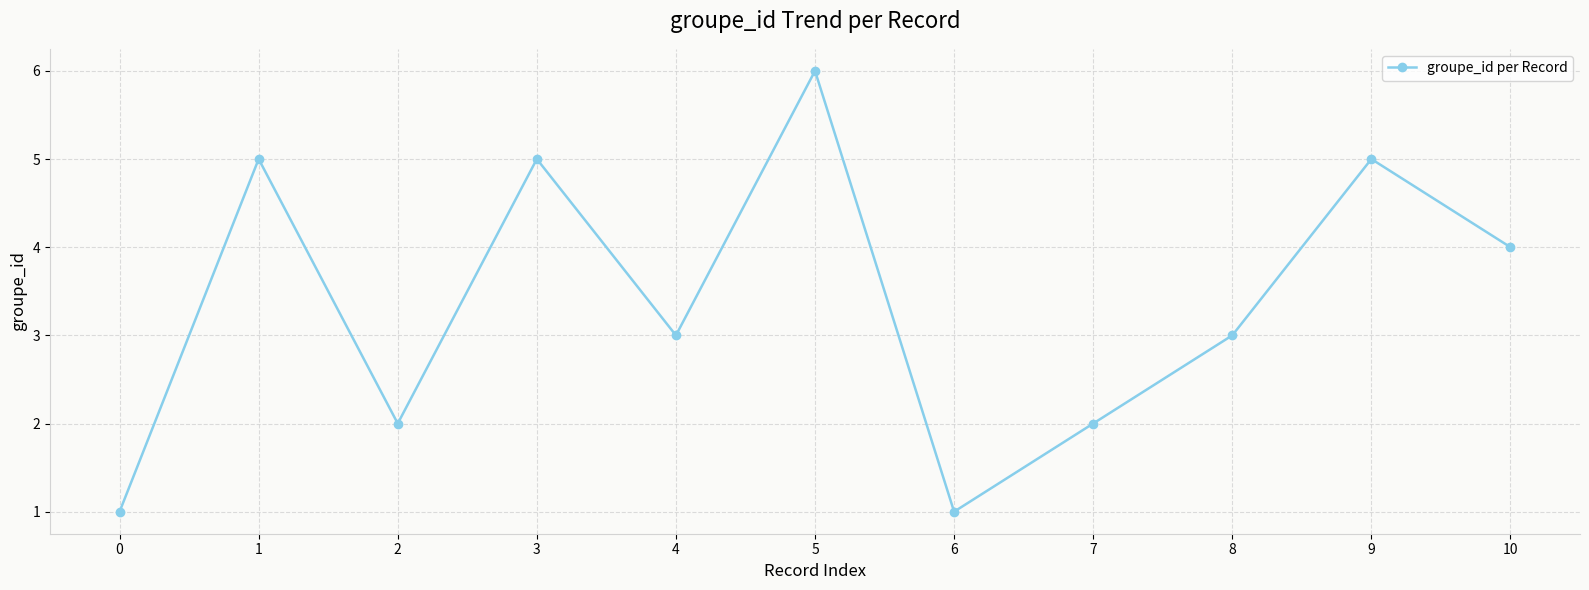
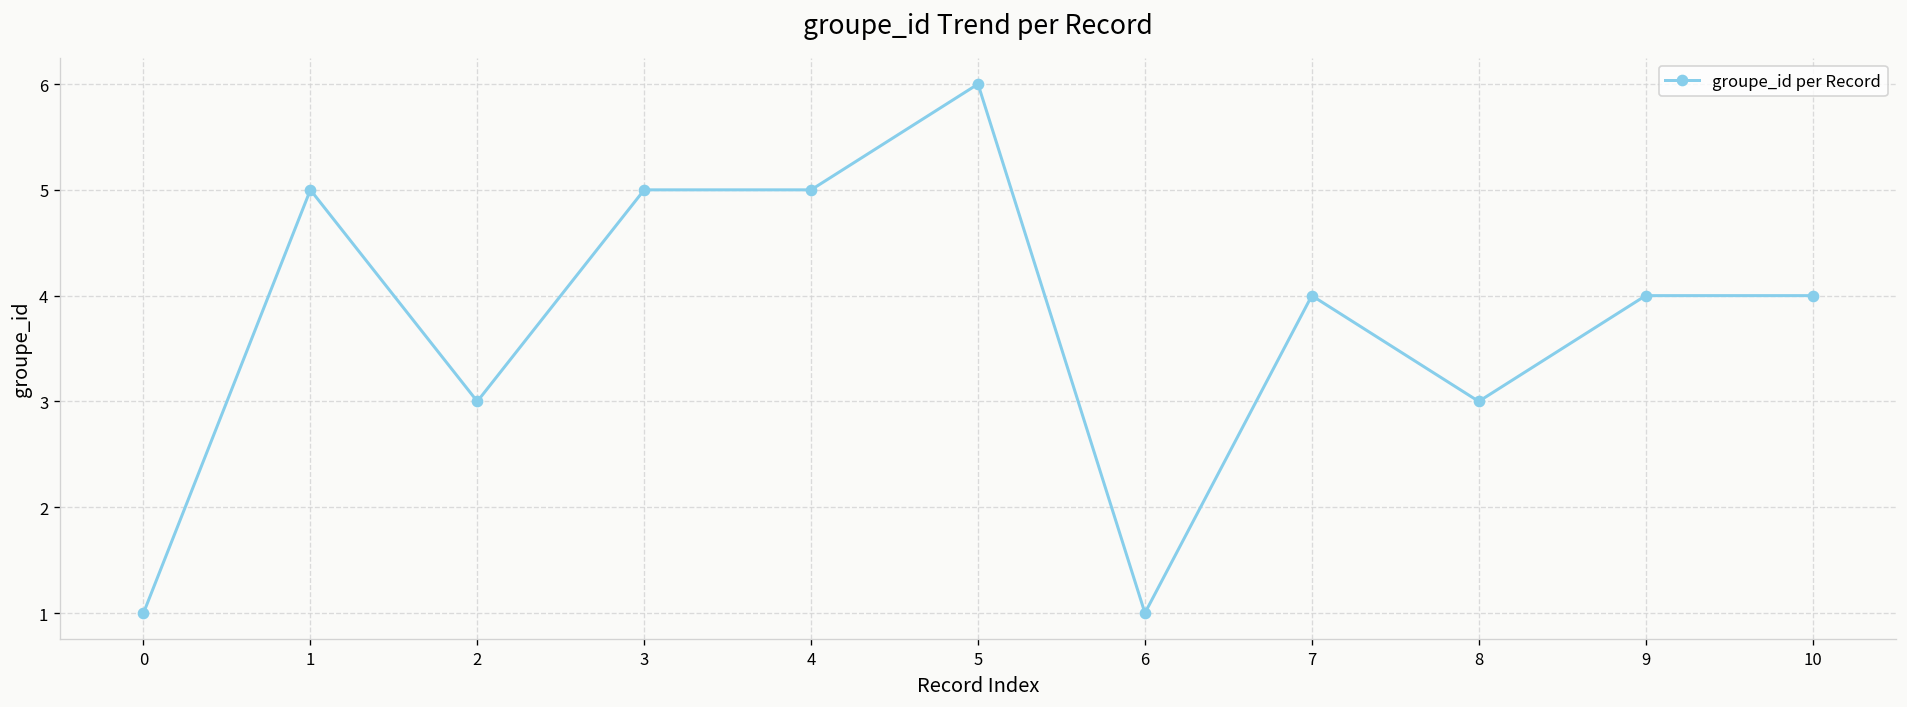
  {
    "0": 1,
    "1": 5,
-   "2": 2,
+   "2": 3,
    "3": 5,
-   "4": 3,
+   "4": 5,
    "5": 6,
    "6": 1,
-   "7": 2,
+   "7": 4,
    "8": 3,
-   "9": 5,
+   "9": 4,
    "10": 4
  }
